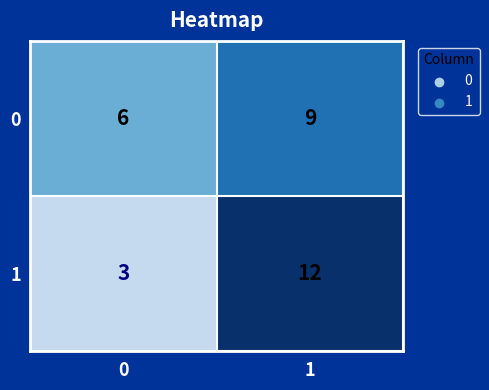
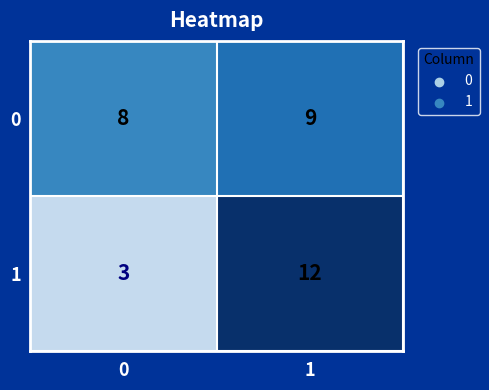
  {
    "0": {
-     "0": 6,
+     "0": 8,
      "1": 9
    },
    "1": {
      "0": 3,
      "1": 12
    }
  }
